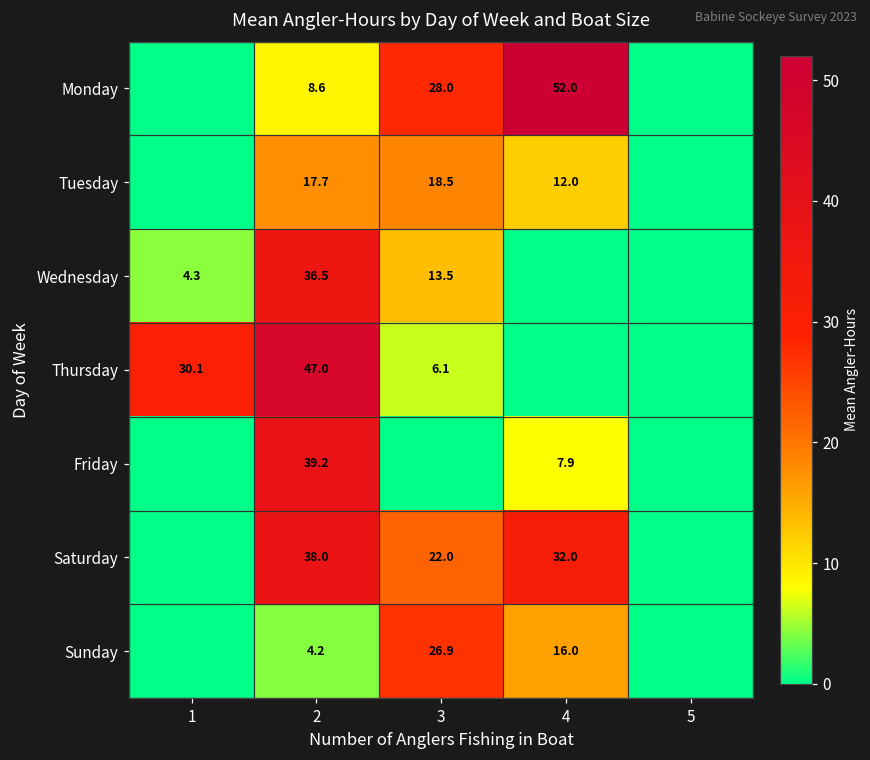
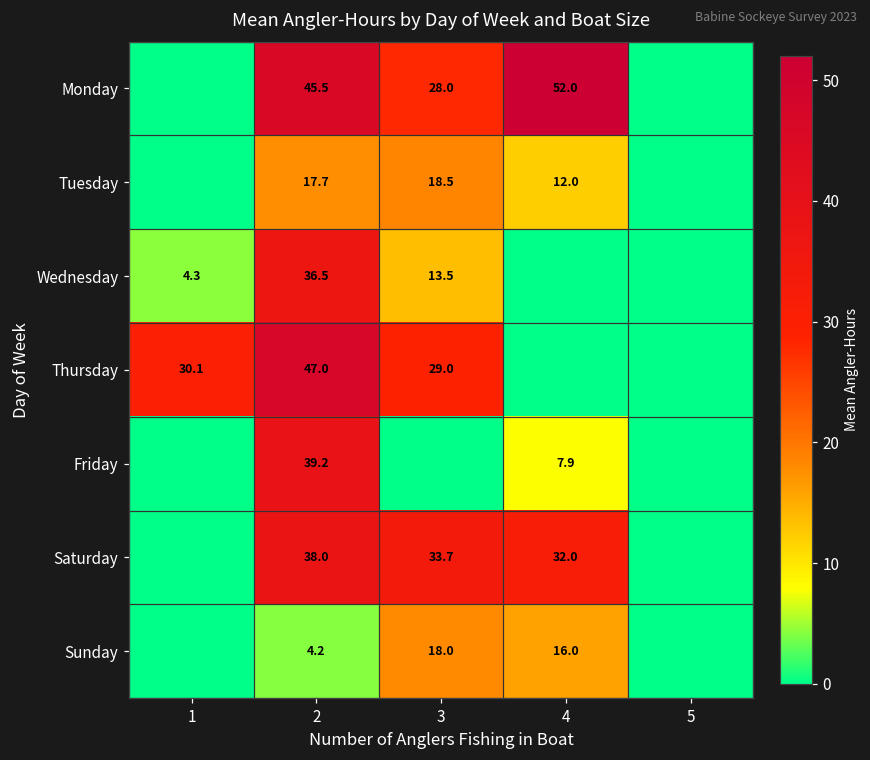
  {
    "Monday": {
-     "2": 8.6,
+     "2": 45.5,
      "3": 28.0,
      "4": 52.0
    },
    "Tuesday": {
      "2": 17.7,
      "3": 18.5,
      "4": 12.0
    },
    "Wednesday": {
      "1": 4.3,
      "2": 36.5,
      "3": 13.5
    },
    "Thursday": {
      "1": 30.1,
      "2": 47.0,
-     "3": 6.1
+     "3": 29.0
    },
    "Friday": {
      "2": 39.2,
      "4": 7.9
    },
    "Saturday": {
      "2": 38.0,
-     "3": 22.0,
+     "3": 33.7,
      "4": 32.0
    },
    "Sunday": {
      "2": 4.2,
-     "3": 26.9,
+     "3": 18.0,
      "4": 16.0
    }
  }
